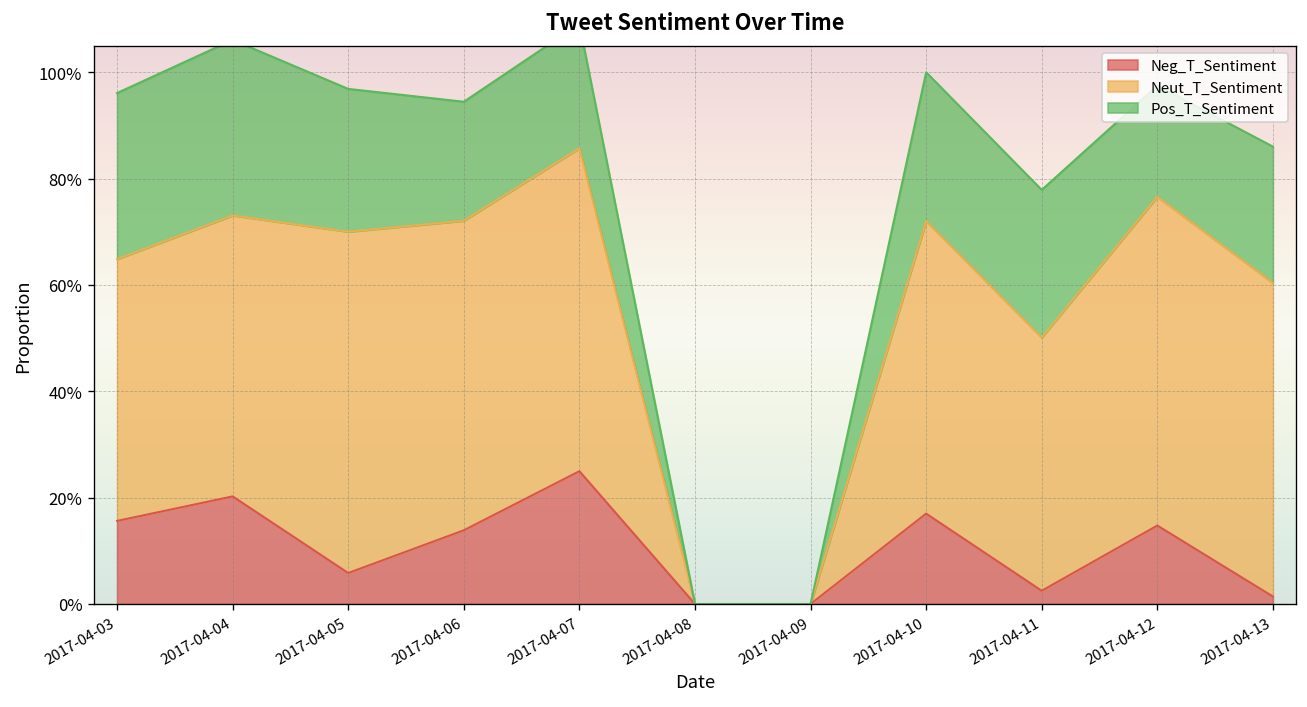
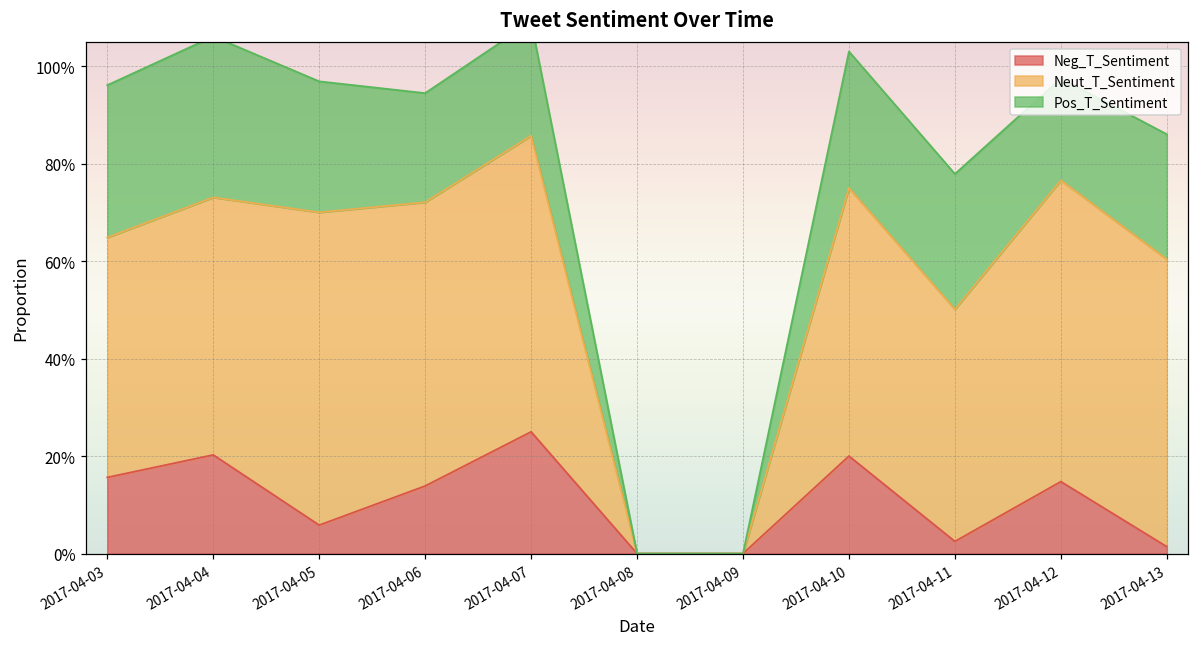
  {
    "Neg_T_Sentiment": {
      "2017-04-03": "16%",
      "2017-04-04": "20%",
      "2017-04-05": "6%",
      "2017-04-06": "14%",
      "2017-04-07": "25%",
-     "2017-04-10": "17%",
+     "2017-04-10": "20%",
      "2017-04-11": "2%",
      "2017-04-12": "15%",
      "2017-04-13": "1%"
    },
    "Neut_T_Sentiment": {
      "2017-04-03": "49%",
      "2017-04-04": "53%",
      "2017-04-05": "64%",
      "2017-04-06": "58%",
      "2017-04-07": "61%",
      "2017-04-10": "55%",
      "2017-04-11": "48%",
      "2017-04-12": "62%",
      "2017-04-13": "59%"
    },
    "Pos_T_Sentiment": {
      "2017-04-03": "31%",
      "2017-04-05": "27%",
      "2017-04-06": "22%",
      "2017-04-10": "28%",
      "2017-04-11": "28%",
      "2017-04-13": "26%"
    }
  }
